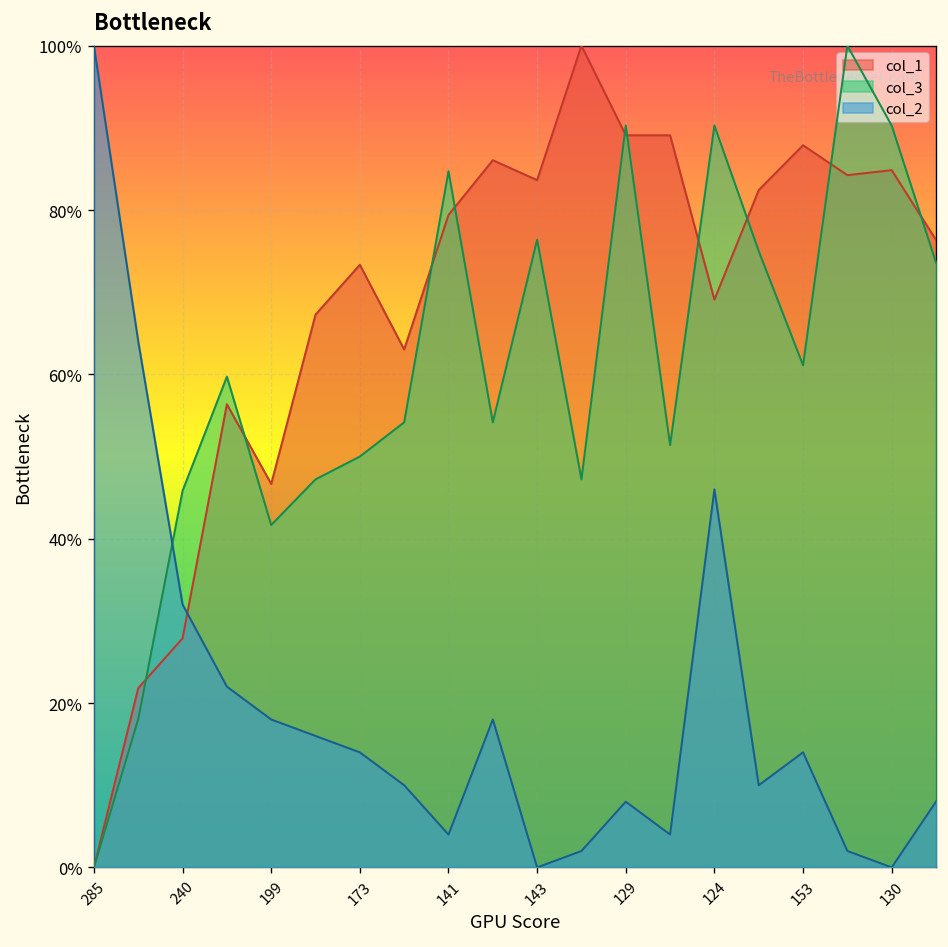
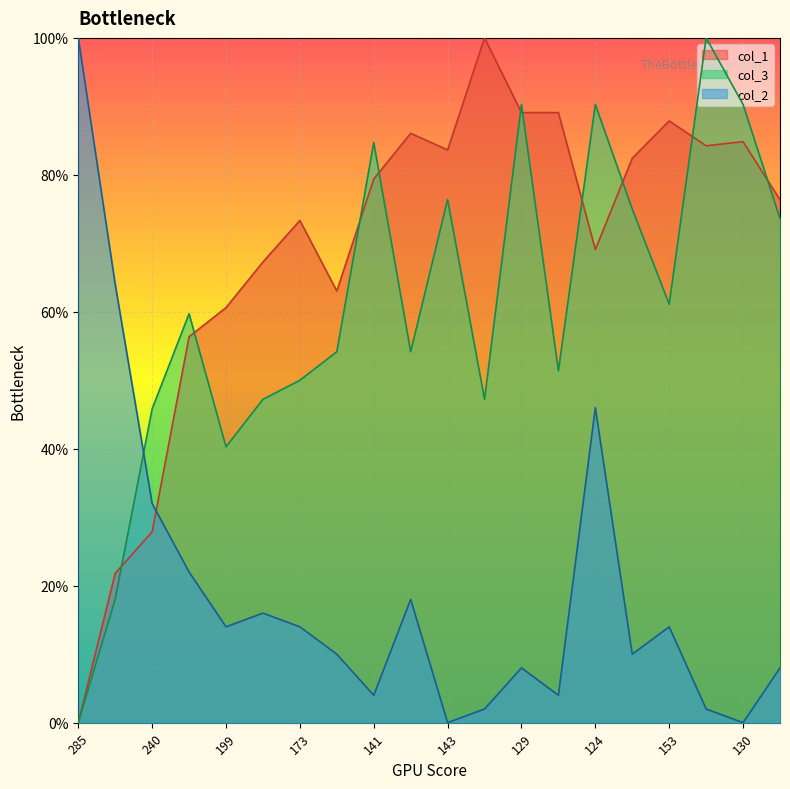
  {
    "col_1": {
      "240": "28%",
-     "199": "47%",
+     "199": "61%",
      "173": "73%",
      "141": "79%",
      "143": "84%",
      "129": "89%",
      "124": "69%",
      "153": "88%",
      "130": "85%"
    },
    "col_3": {
      "240": "46%",
-     "199": "42%",
+     "199": "40%",
      "173": "50%",
      "141": "85%",
      "143": "76%",
      "129": "90%",
      "124": "90%",
      "153": "61%"
    },
    "col_2": {
      "285": "100%",
      "240": "32%",
-     "199": "18%",
+     "199": "14%",
      "173": "14%",
      "141": "4%",
      "143": "0%",
      "129": "8%",
      "124": "46%",
      "153": "14%",
      "130": "0%"
    }
  }
